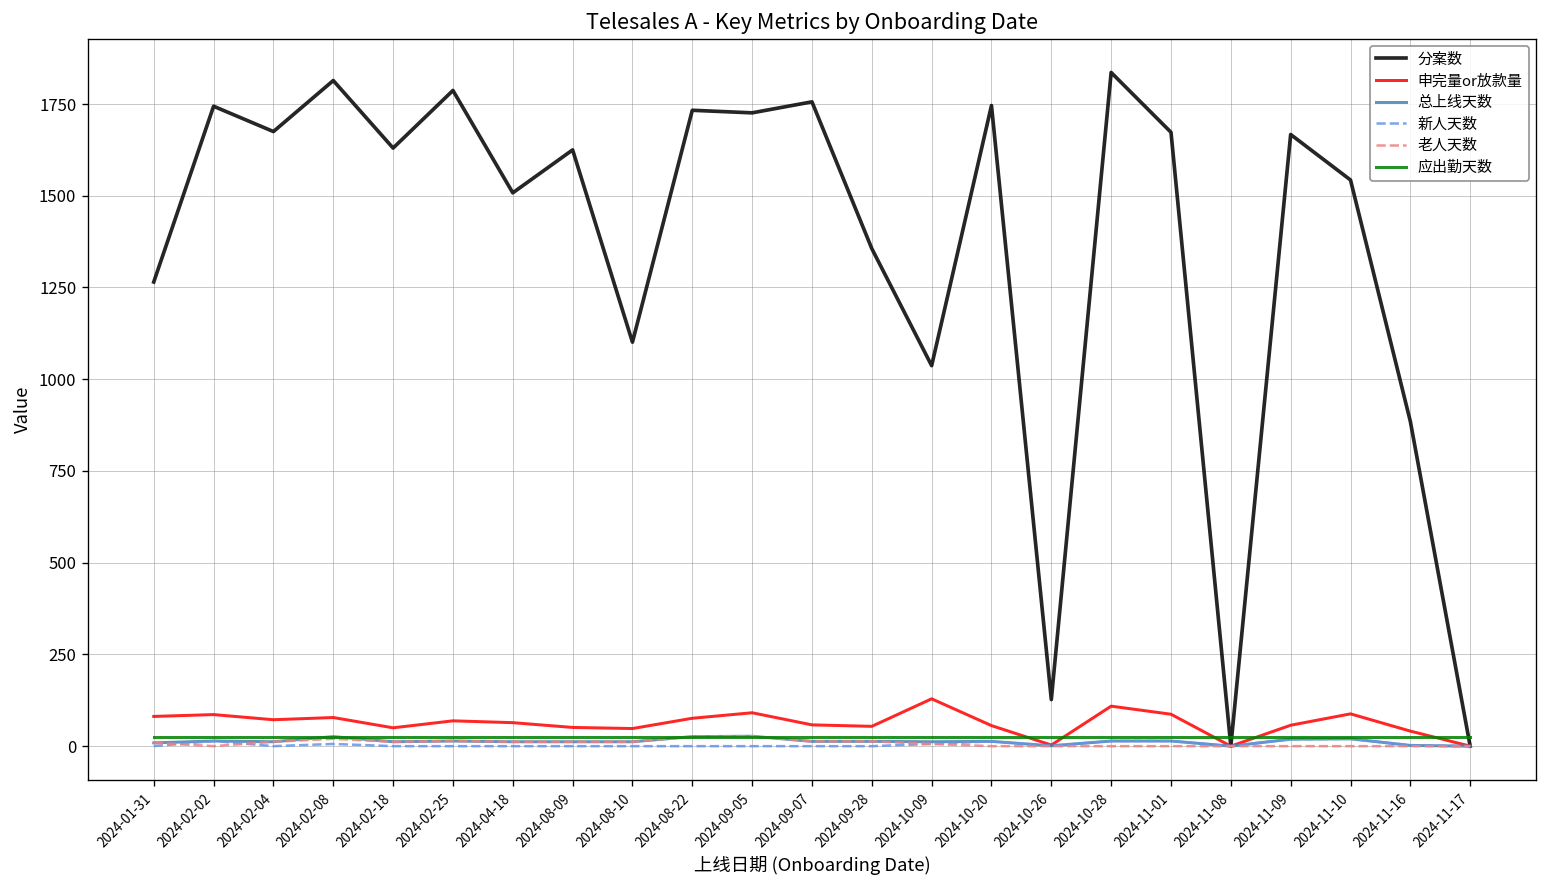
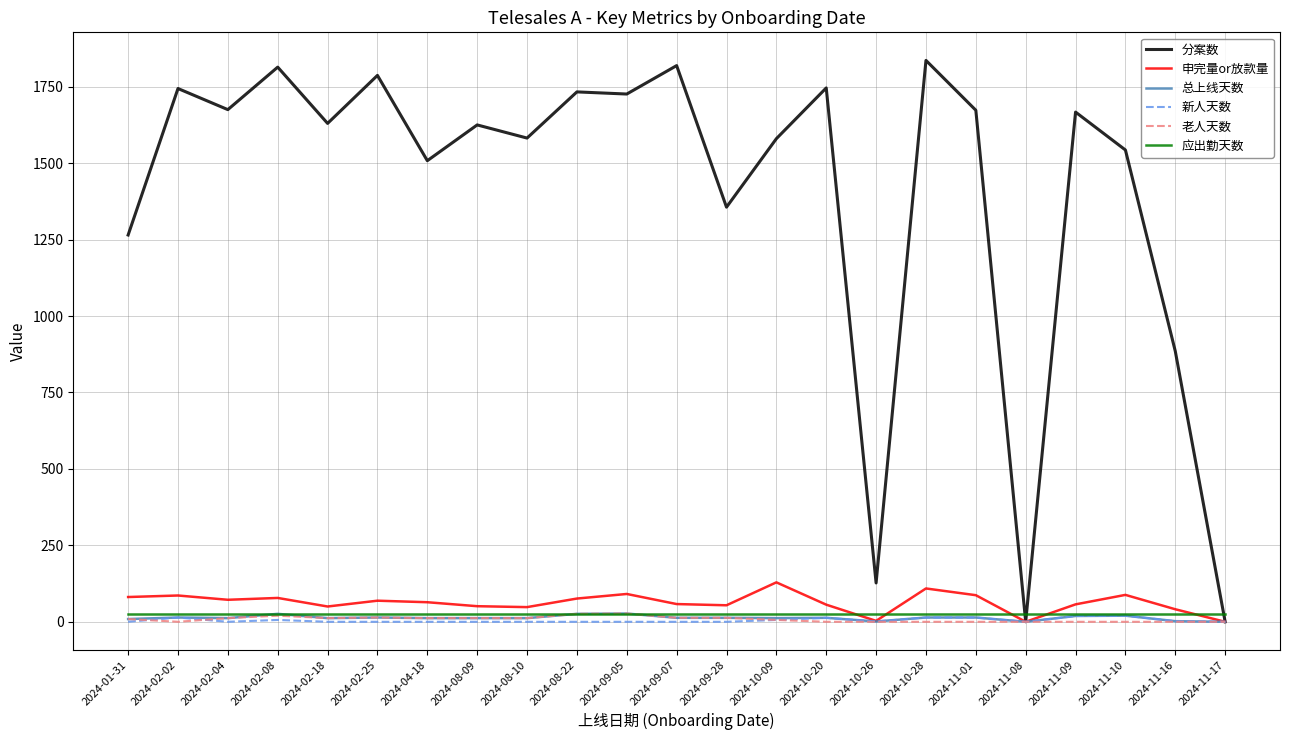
  {
    "分案数": {
      "2024-01-31": 1270,
      "2024-02-02": 1740,
      "2024-02-04": 1680,
      "2024-02-08": 1810,
      "2024-02-18": 1630,
      "2024-02-25": 1790,
      "2024-04-18": 1510,
      "2024-08-09": 1630,
-     "2024-08-10": 1100,
+     "2024-08-10": 1580,
      "2024-08-22": 1730,
      "2024-09-05": 1730,
-     "2024-09-07": 1760,
+     "2024-09-07": 1820,
      "2024-09-28": 1360,
-     "2024-10-09": 1040,
+     "2024-10-09": 1580,
      "2024-10-20": 1750,
      "2024-10-26": 130,
      "2024-10-28": 1840,
      "2024-11-01": 1670,
      "2024-11-09": 1670,
      "2024-11-10": 1540,
      "2024-11-16": 890
    },
    "申完量or放款量": {
      "2024-01-31": 80,
      "2024-02-02": 90,
      "2024-02-04": 70,
      "2024-02-08": 80,
      "2024-02-18": 50,
      "2024-02-25": 70,
      "2024-04-18": 60,
      "2024-08-09": 50,
      "2024-08-10": 50,
      "2024-08-22": 80,
      "2024-09-05": 90,
      "2024-09-07": 60,
      "2024-09-28": 50,
      "2024-10-09": 130,
      "2024-10-20": 60,
      "2024-10-28": 110,
      "2024-11-01": 90,
      "2024-11-09": 60,
      "2024-11-10": 90,
      "2024-11-16": 40
    },
    "新人天数": {
      "2024-01-31": 0,
      "2024-02-04": 0,
      "2024-02-08": 10,
      "2024-02-18": 0,
      "2024-02-25": 0,
      "2024-04-18": 0,
      "2024-08-09": 0,
      "2024-08-10": 0,
      "2024-08-22": 0,
      "2024-09-05": 0,
      "2024-09-07": 0,
      "2024-09-28": 0
    },
    "老人天数": {
      "2024-02-02": 0,
      "2024-10-20": 0,
      "2024-10-28": 0,
      "2024-11-01": 0,
      "2024-11-09": 0,
      "2024-11-10": 0
    },
    "应出勤天数": {
      "2024-01-31": 30,
      "2024-02-02": 30,
      "2024-02-04": 30,
      "2024-02-18": 30,
      "2024-02-25": 30,
      "2024-04-18": 30,
      "2024-08-09": 30,
      "2024-08-10": 30,
      "2024-09-07": 30,
      "2024-09-28": 30,
      "2024-10-09": 30,
      "2024-10-20": 30,
      "2024-10-26": 30,
      "2024-10-28": 30,
      "2024-11-01": 30,
      "2024-11-08": 30,
      "2024-11-16": 30,
      "2024-11-17": 30
    }
  }
